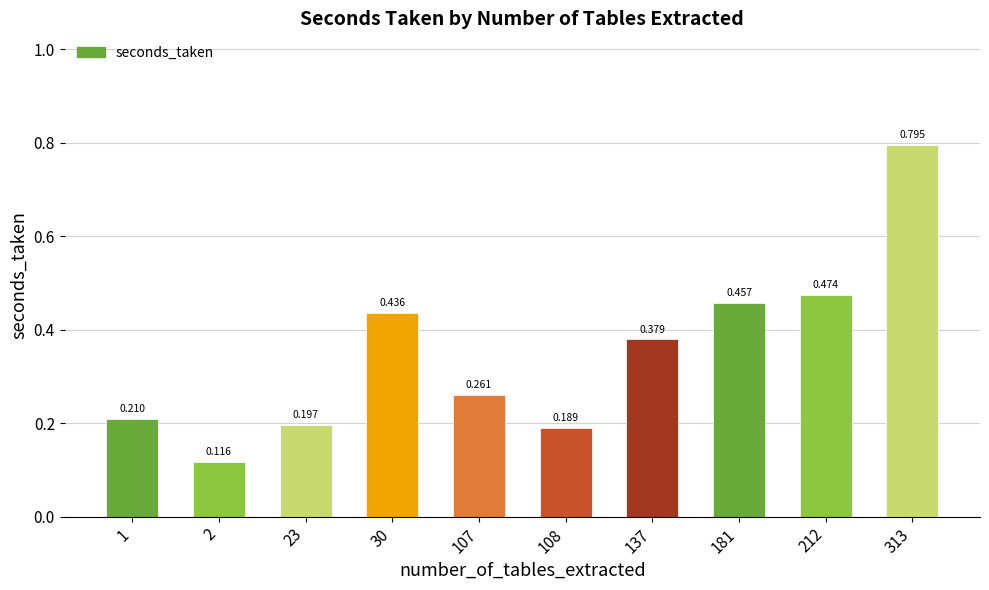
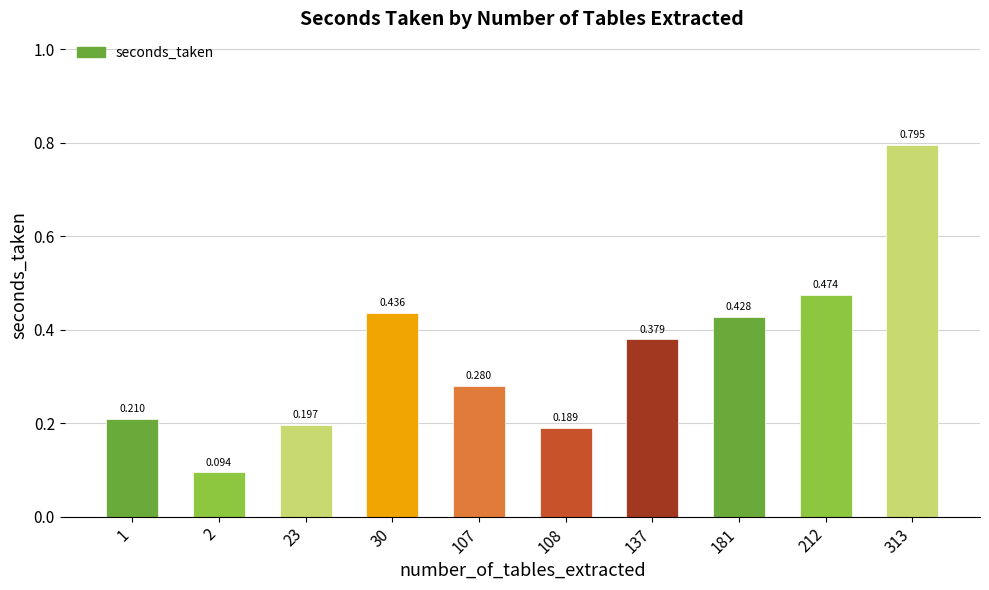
  {
    "1": 0.210,
-   "2": 0.116,
+   "2": 0.094,
    "23": 0.197,
    "30": 0.436,
-   "107": 0.261,
+   "107": 0.280,
    "108": 0.189,
    "137": 0.379,
-   "181": 0.457,
+   "181": 0.428,
    "212": 0.474,
    "313": 0.795
  }
